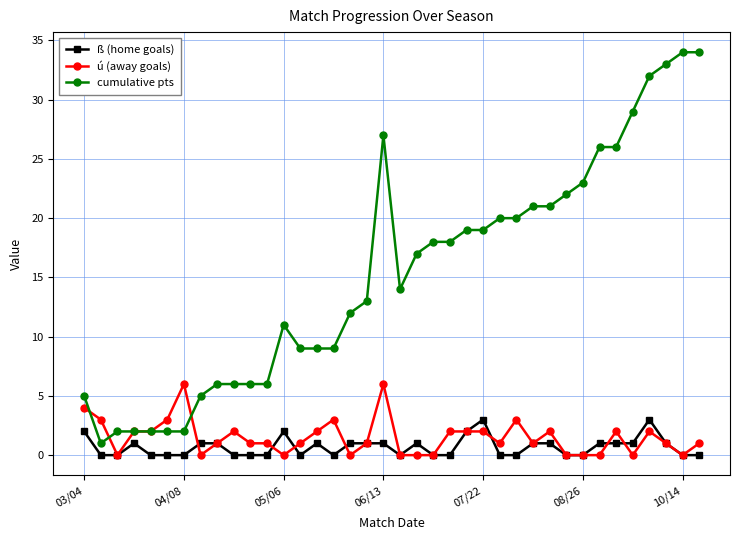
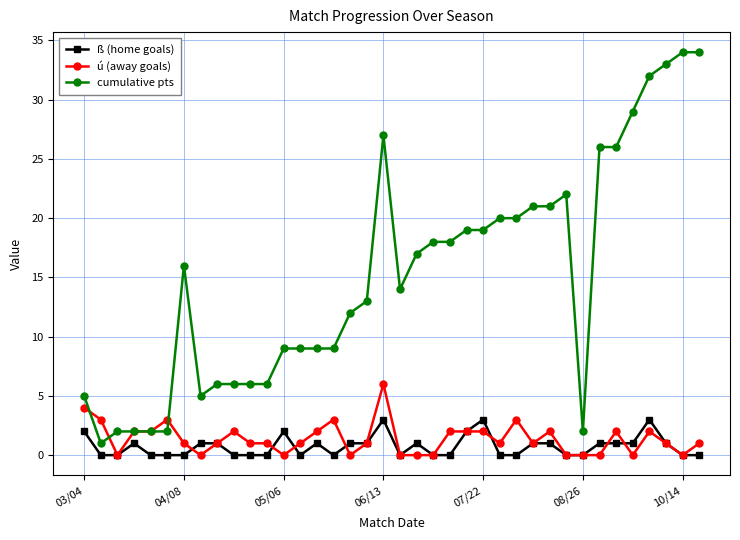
  {
    "ß (home goals)": {
      "03/04": 2,
      "04/08": 0,
      "05/06": 2,
-     "06/13": 1,
+     "06/13": 3,
      "07/22": 3
    },
    "ú (away goals)": {
      "03/04": 4,
-     "04/08": 6,
+     "04/08": 1,
      "05/06": 0,
      "06/13": 6,
      "07/22": 2
    },
    "cumulative pts": {
      "03/04": 5,
-     "04/08": 2,
-     "05/06": 11,
+     "04/08": 16,
+     "05/06": 9,
      "06/13": 27,
      "07/22": 19,
-     "08/26": 23,
+     "08/26": 2,
      "10/14": 34
    }
  }
